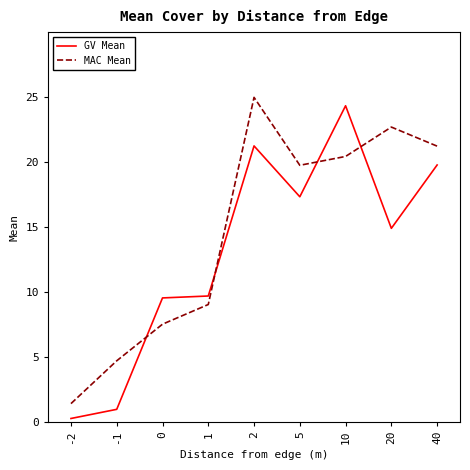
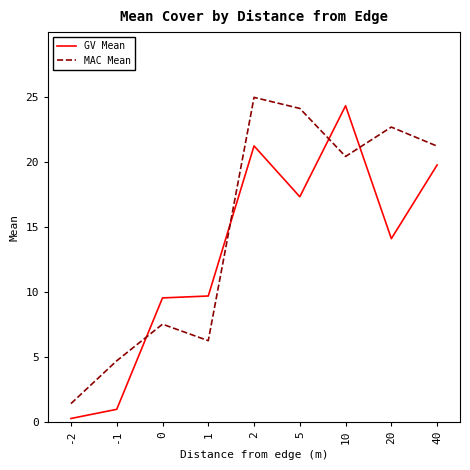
  {
    "GV Mean": {
      "-2": 0.3,
      "-1": 1.0,
      "0": 9.5,
      "1": 9.7,
      "2": 21.3,
      "5": 17.3,
      "10": 24.3,
-     "20": 14.9,
+     "20": 14.1,
      "40": 19.8
    },
    "MAC Mean": {
      "-2": 1.4,
      "-1": 4.7,
      "0": 7.5,
-     "1": 9.0,
+     "1": 6.3,
      "2": 25.0,
-     "5": 19.8,
+     "5": 24.1,
      "10": 20.4,
      "20": 22.7,
      "40": 21.2
    }
  }
